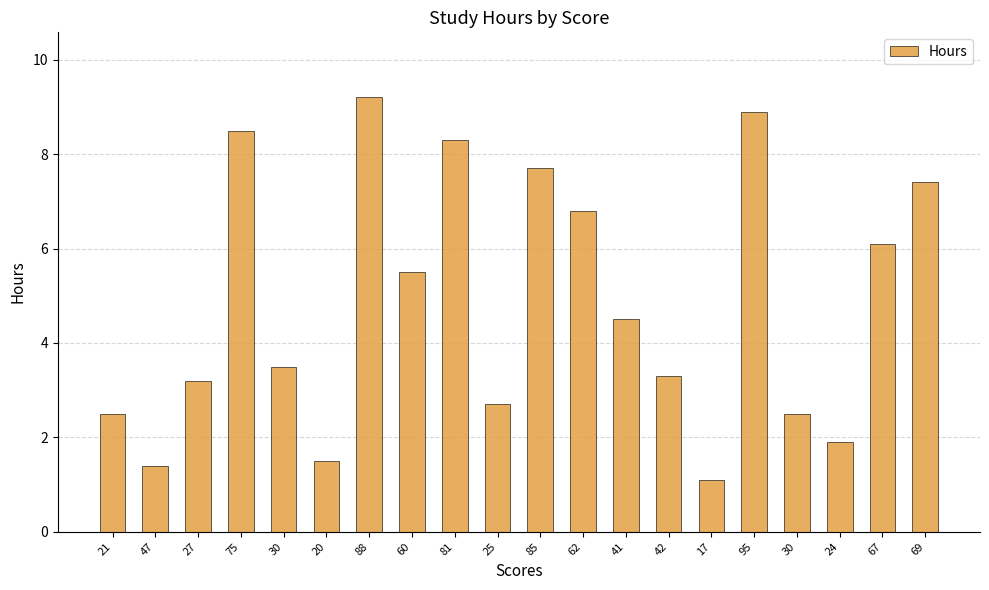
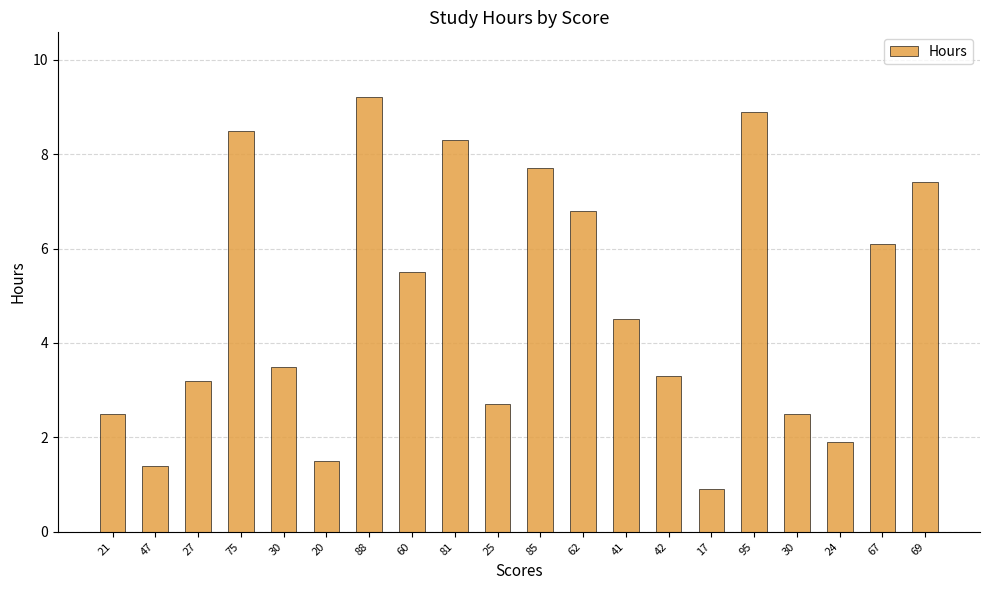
  {
    "21": 2.5,
    "47": 1.4,
    "27": 3.2,
    "75": 8.5,
    "20": 1.5,
    "88": 9.2,
    "60": 5.5,
    "81": 8.3,
    "25": 2.7,
    "85": 7.7,
    "62": 6.8,
    "41": 4.5,
    "42": 3.3,
-   "17": 1.1,
+   "17": 0.9,
    "95": 8.9,
    "24": 1.9,
    "67": 6.1,
    "69": 7.4
  }
